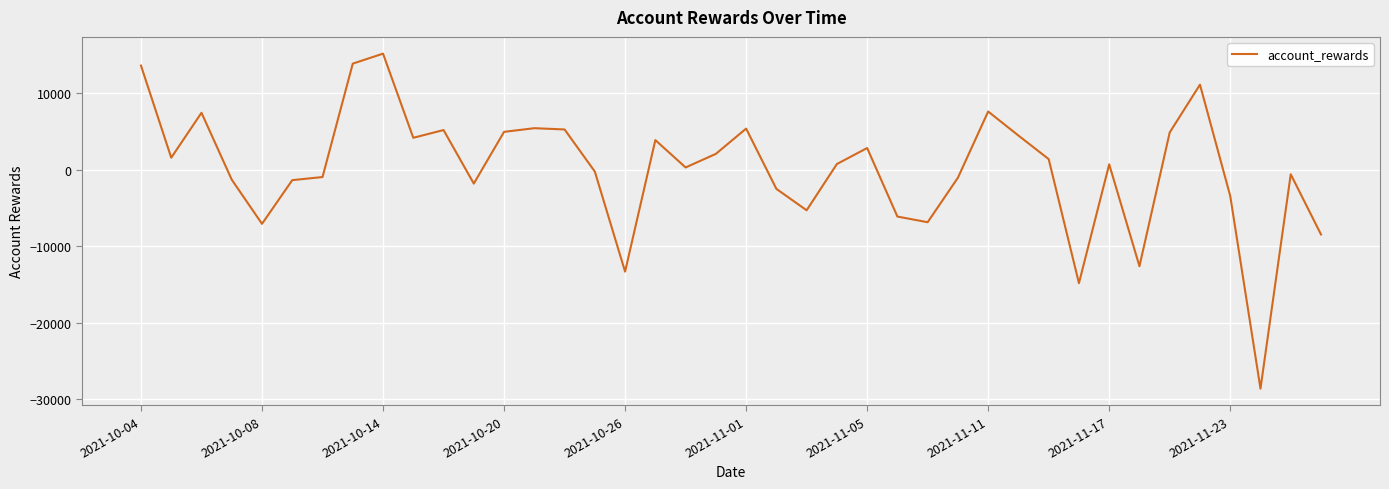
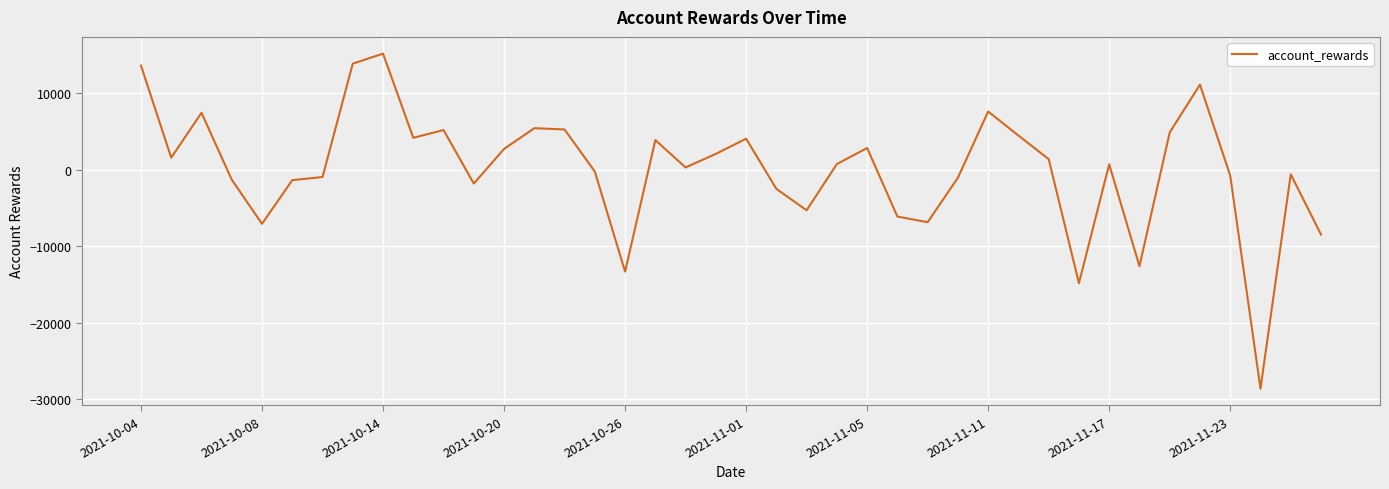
  {
    "2021-10-04": 14000,
    "2021-10-08": -7000,
    "2021-10-14": 15000,
-   "2021-10-20": 5000,
+   "2021-10-20": 3000,
    "2021-10-26": -13000,
-   "2021-11-01": 5000,
+   "2021-11-01": 4000,
    "2021-11-05": 3000,
    "2021-11-11": 8000,
    "2021-11-17": 1000,
-   "2021-11-23": -3000
+   "2021-11-23": -1000
  }
